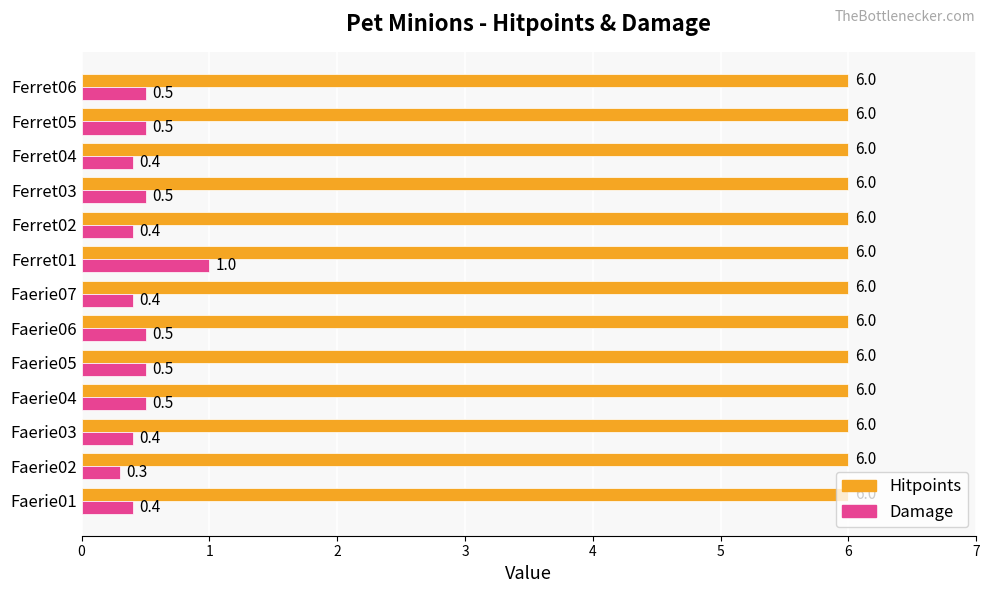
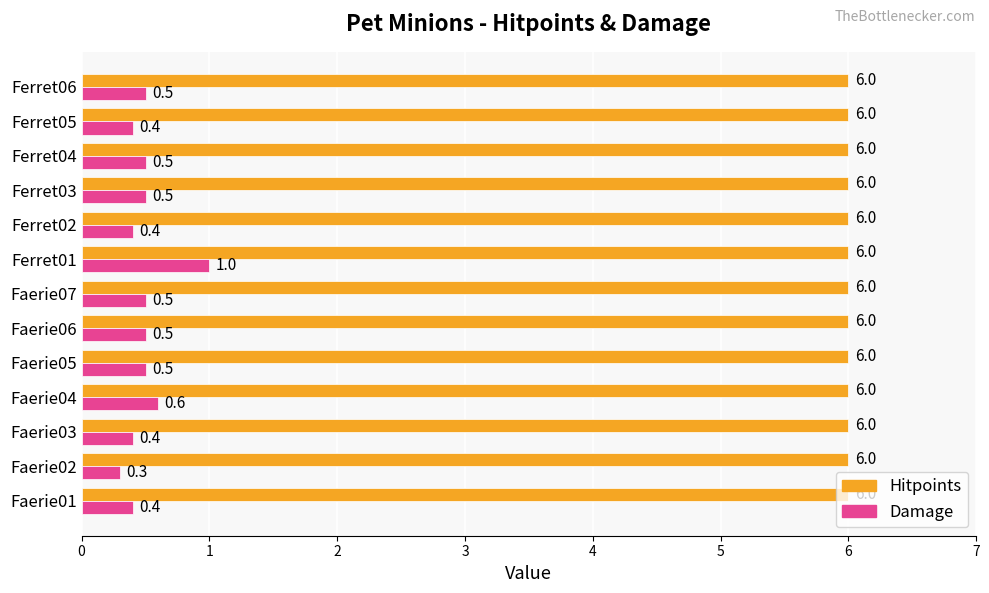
  {
    "Hitpoints": {
      "Ferret06": 6.0,
      "Ferret05": 6.0,
      "Ferret04": 6.0,
      "Ferret03": 6.0,
      "Ferret02": 6.0,
      "Ferret01": 6.0,
      "Faerie07": 6.0,
      "Faerie06": 6.0,
      "Faerie05": 6.0,
      "Faerie04": 6.0,
      "Faerie03": 6.0,
      "Faerie02": 6.0
    },
    "Damage": {
      "Ferret06": 0.5,
-     "Ferret05": 0.5,
-     "Ferret04": 0.4,
+     "Ferret05": 0.4,
+     "Ferret04": 0.5,
      "Ferret03": 0.5,
      "Ferret02": 0.4,
      "Ferret01": 1.0,
-     "Faerie07": 0.4,
+     "Faerie07": 0.5,
      "Faerie06": 0.5,
      "Faerie05": 0.5,
-     "Faerie04": 0.5,
+     "Faerie04": 0.6,
      "Faerie03": 0.4,
      "Faerie02": 0.3,
      "Faerie01": 0.4
    }
  }
